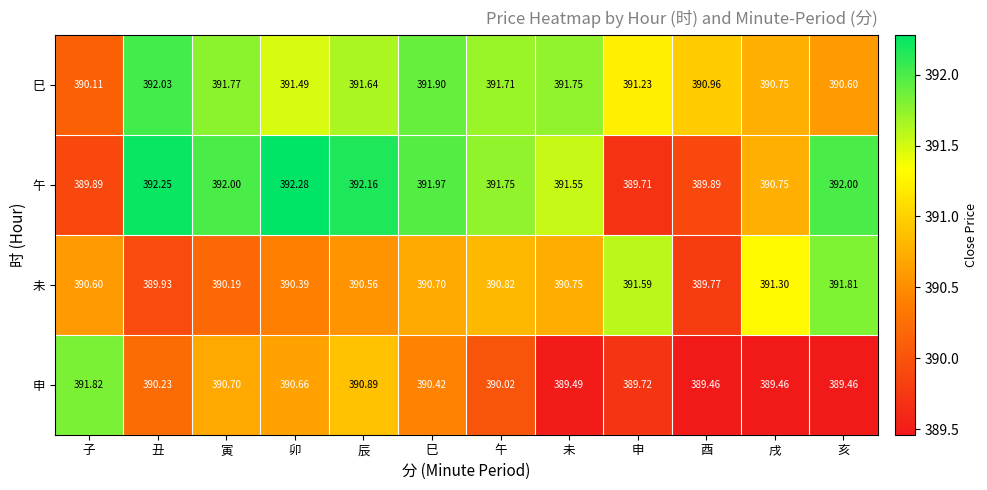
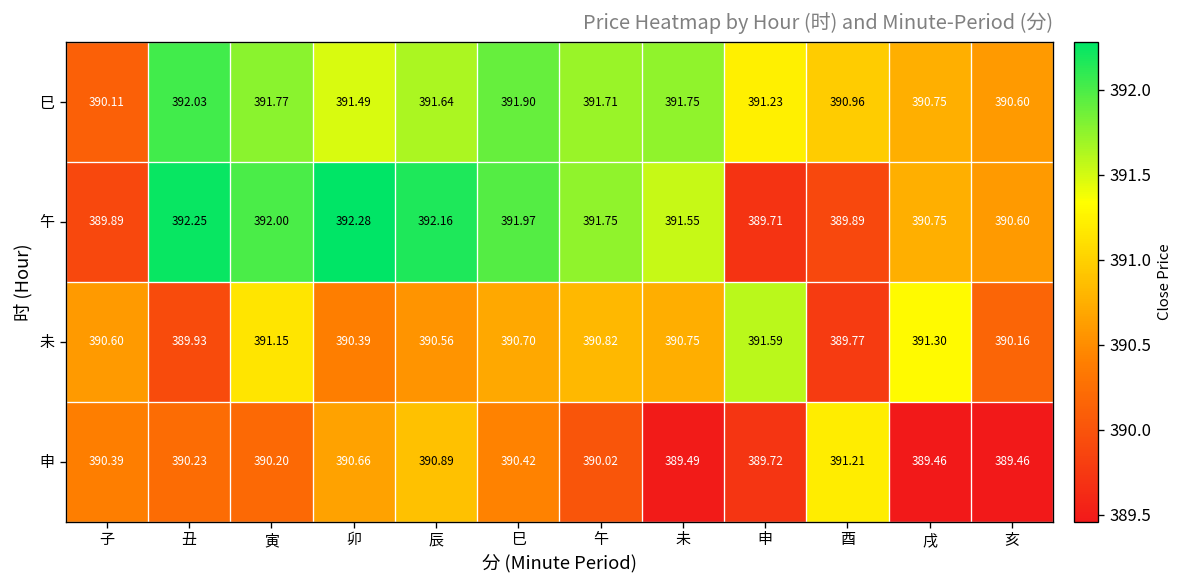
  {
    "巳": {
      "子": 390.11,
      "丑": 392.03,
      "寅": 391.77,
      "卯": 391.49,
      "辰": 391.64,
      "巳": 391.90,
      "午": 391.71,
      "未": 391.75,
      "申": 391.23,
      "酉": 390.96,
      "戌": 390.75,
      "亥": 390.60
    },
    "午": {
      "子": 389.89,
      "丑": 392.25,
      "寅": 392.00,
      "卯": 392.28,
      "辰": 392.16,
      "巳": 391.97,
      "午": 391.75,
      "未": 391.55,
      "申": 389.71,
      "酉": 389.89,
      "戌": 390.75,
-     "亥": 392.00
+     "亥": 390.60
    },
    "未": {
      "子": 390.60,
      "丑": 389.93,
-     "寅": 390.19,
+     "寅": 391.15,
      "卯": 390.39,
      "辰": 390.56,
      "巳": 390.70,
      "午": 390.82,
      "未": 390.75,
      "申": 391.59,
      "酉": 389.77,
      "戌": 391.30,
-     "亥": 391.81
+     "亥": 390.16
    },
    "申": {
-     "子": 391.82,
+     "子": 390.39,
      "丑": 390.23,
-     "寅": 390.70,
+     "寅": 390.20,
      "卯": 390.66,
      "辰": 390.89,
      "巳": 390.42,
      "午": 390.02,
      "未": 389.49,
      "申": 389.72,
-     "酉": 389.46,
+     "酉": 391.21,
      "戌": 389.46,
      "亥": 389.46
    }
  }
